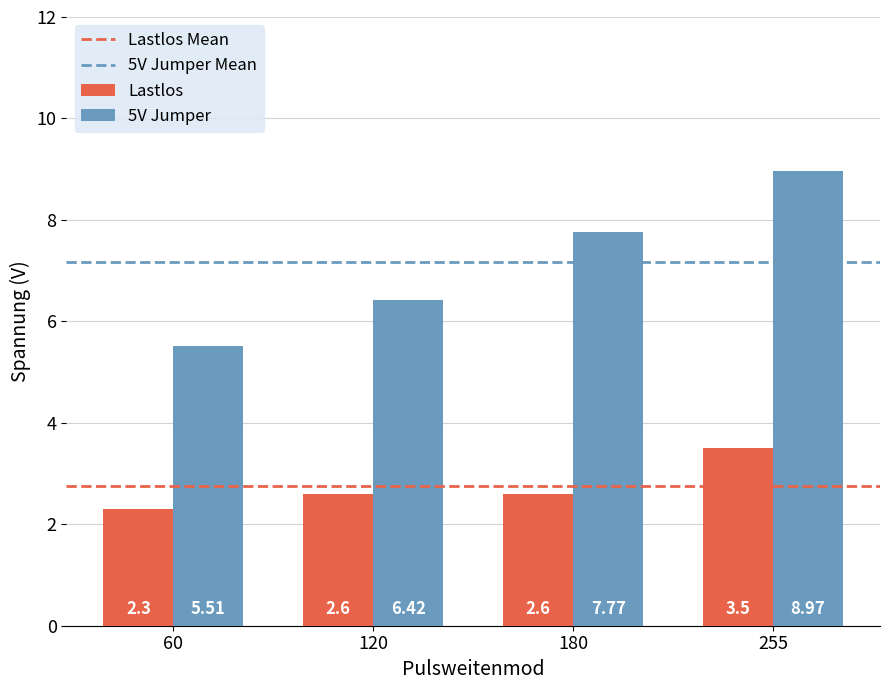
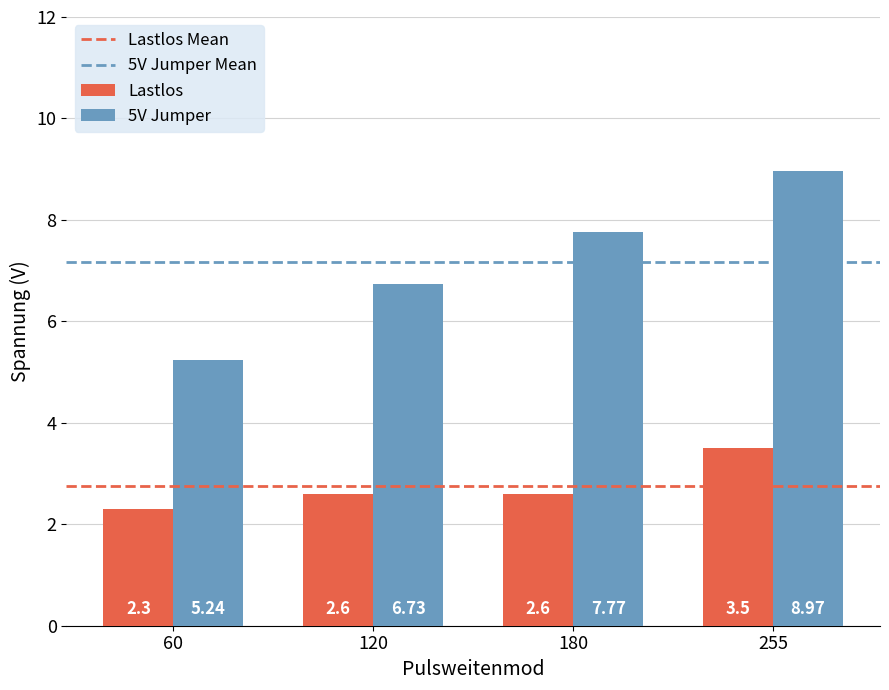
  {
    "Lastlos": {
      "60": 2.3,
      "120": 2.6,
      "180": 2.6,
      "255": 3.5
    },
    "5V Jumper": {
-     "60": 5.51,
-     "120": 6.42,
+     "60": 5.24,
+     "120": 6.73,
      "180": 7.77,
      "255": 8.97
    }
  }
